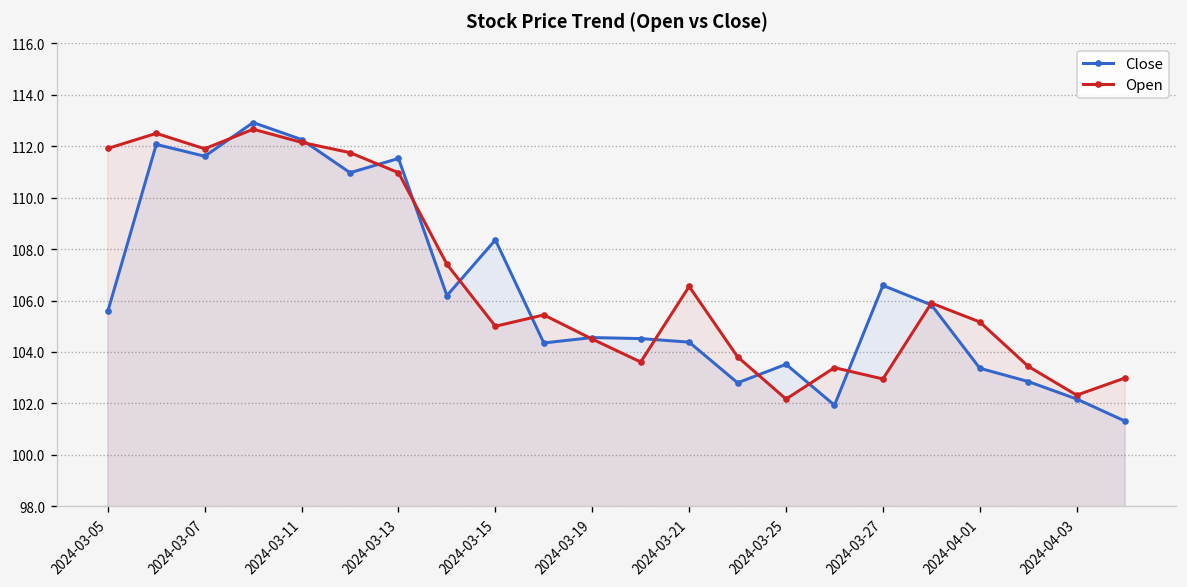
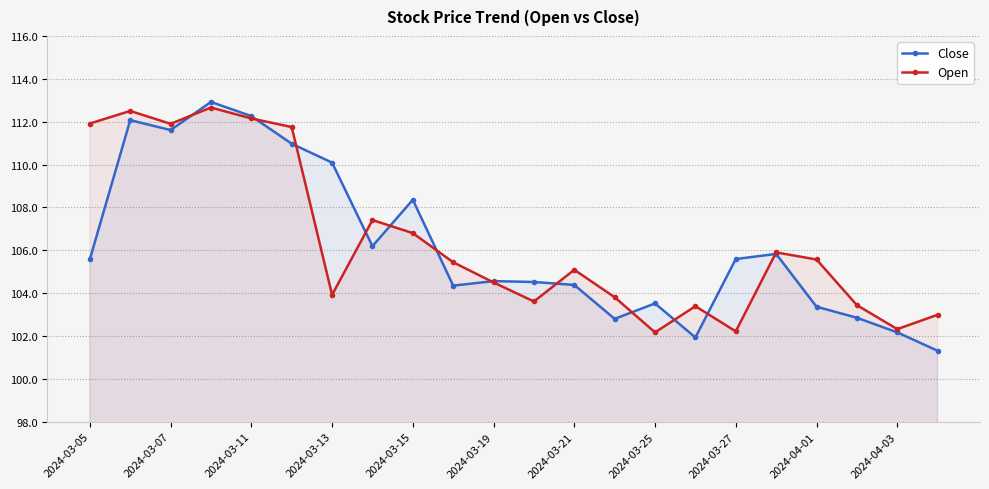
  {
    "Close": {
      "2024-03-05": 105.6,
      "2024-03-07": 111.6,
-     "2024-03-13": 111.5,
+     "2024-03-13": 110.1,
      "2024-03-15": 108.4,
      "2024-03-21": 104.4,
      "2024-03-25": 103.5,
-     "2024-03-27": 106.6,
+     "2024-03-27": 105.6,
      "2024-04-01": 103.4,
      "2024-04-03": 102.2
    },
    "Open": {
      "2024-03-05": 111.9,
      "2024-03-07": 111.9,
-     "2024-03-13": 111.0,
-     "2024-03-15": 105.0,
-     "2024-03-21": 106.5,
+     "2024-03-13": 103.9,
+     "2024-03-15": 106.8,
+     "2024-03-21": 105.1,
      "2024-03-25": 102.2,
-     "2024-03-27": 102.9,
-     "2024-04-01": 105.2,
+     "2024-03-27": 102.2,
+     "2024-04-01": 105.6,
      "2024-04-03": 102.3
    }
  }
